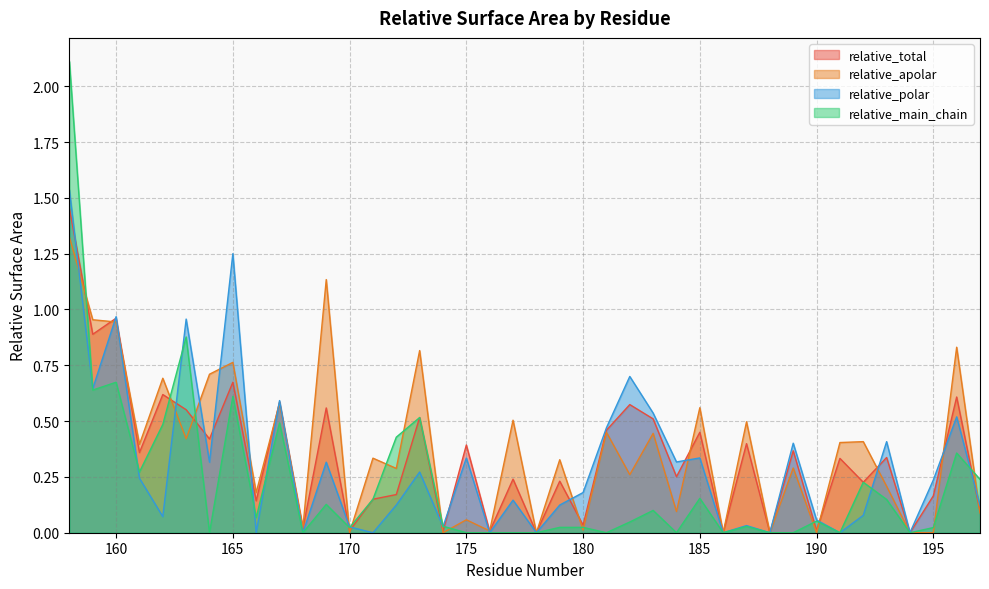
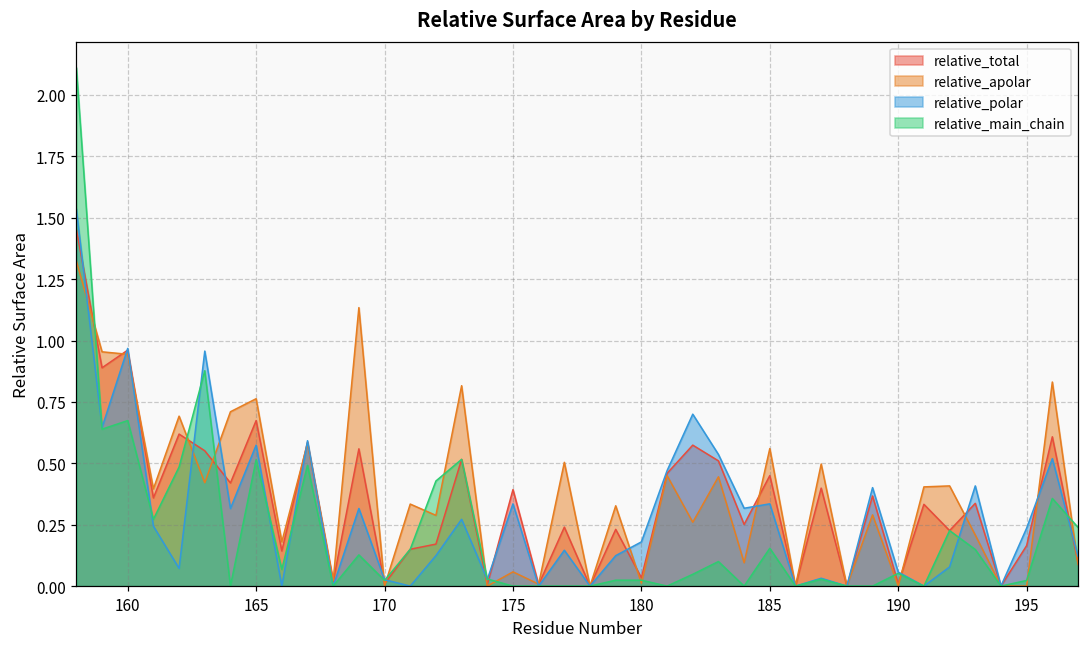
  {
    "relative_polar": {
-     "165": 1.25,
+     "165": 0.57,
      "175": 0.34,
      "180": 0.18,
      "185": 0.34,
      "195": 0.24
    },
    "relative_main_chain": {
      "160": 0.67,
-     "165": 0.61,
+     "165": 0.52,
      "175": 0.00,
      "185": 0.15,
      "195": 0.02
    }
  }
